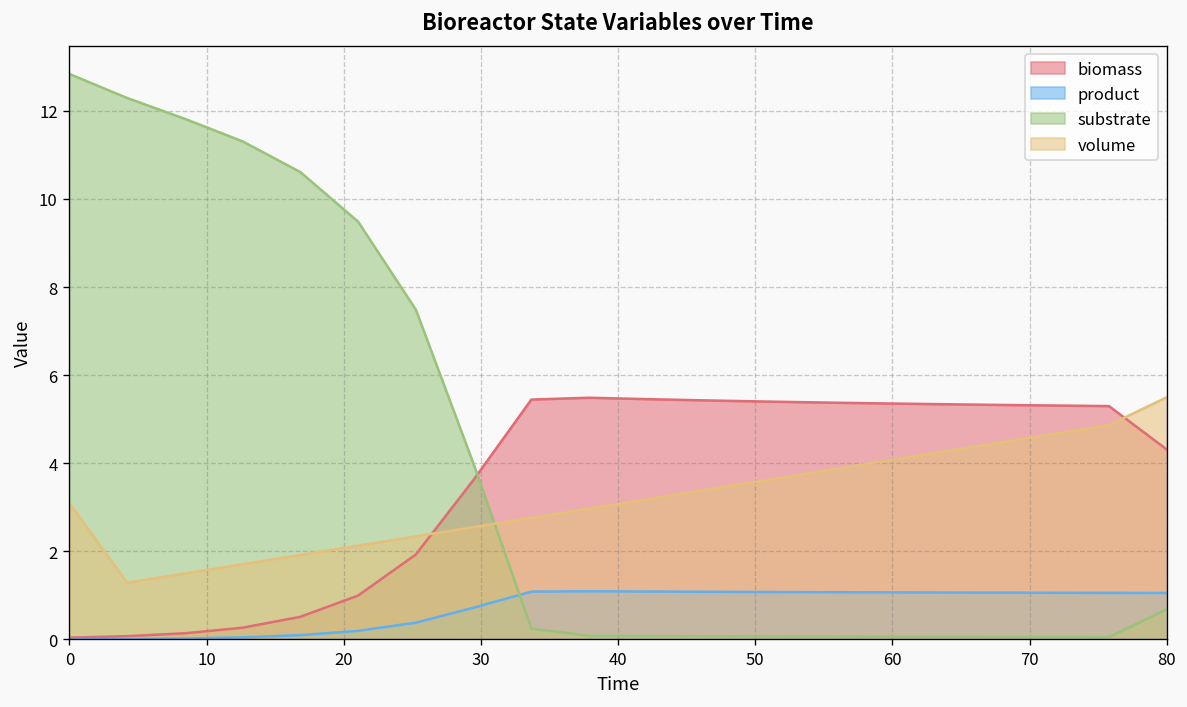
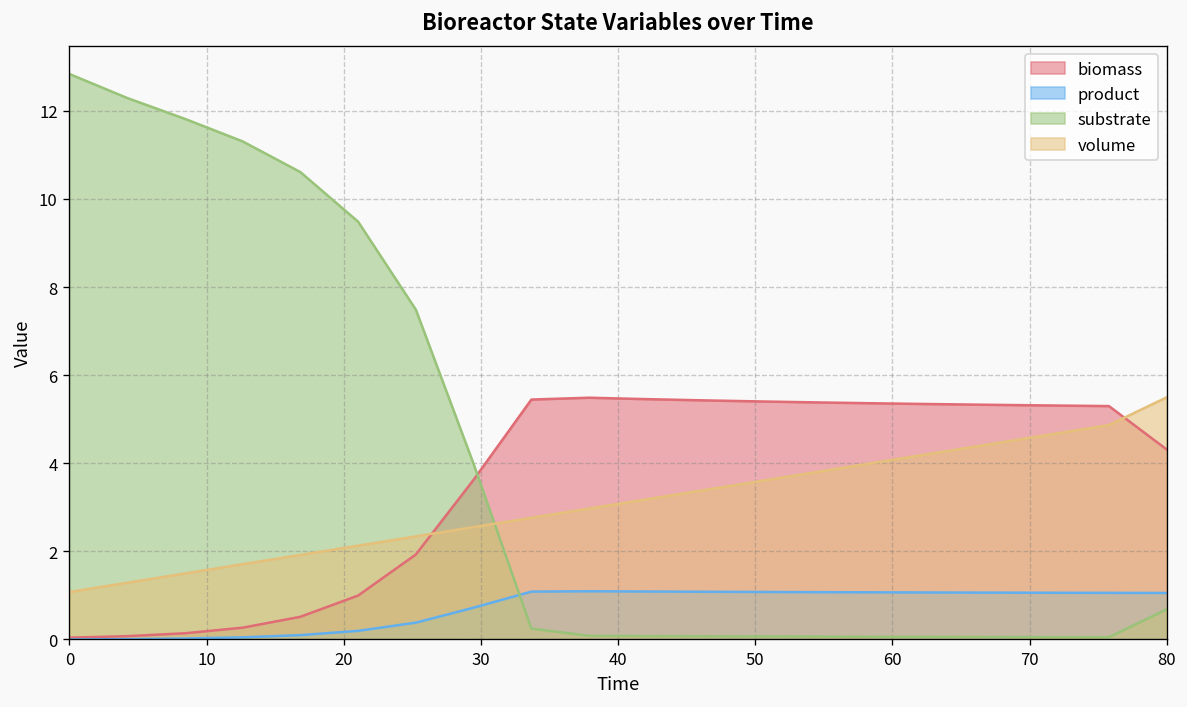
  {
    "biomass": {
      "80": 4.3
    },
    "product": {
      "80": 1.1
    },
    "substrate": {
      "0": 12.8,
      "80": 0.7
    },
    "volume": {
-     "0": 3.1,
+     "0": 1.1,
      "80": 5.5
    }
  }
